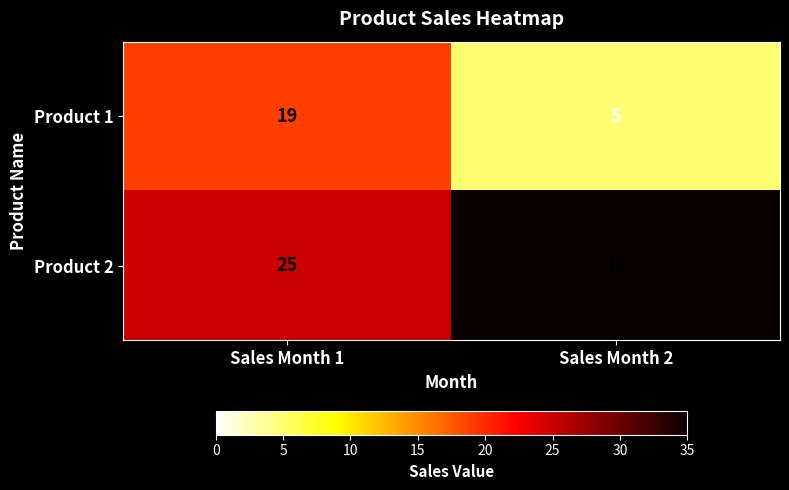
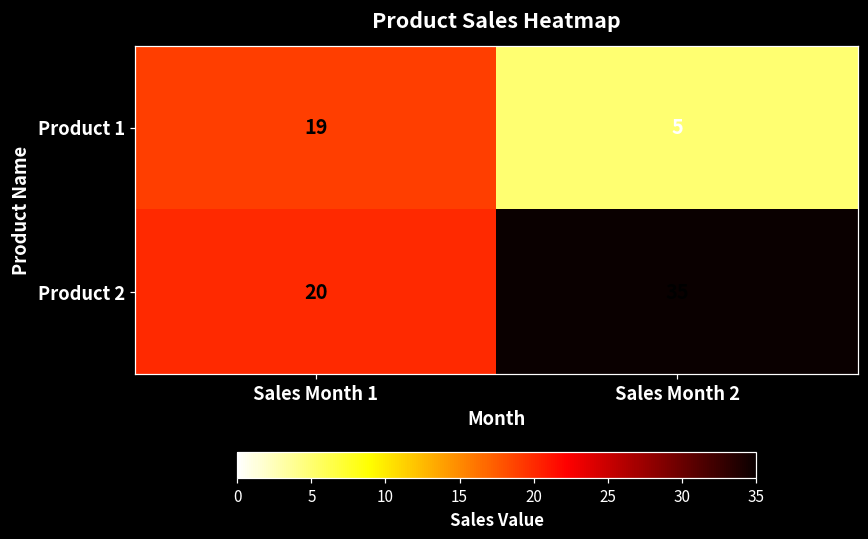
  {
    "Product 1": {
      "Sales Month 1": 19,
      "Sales Month 2": 5
    },
    "Product 2": {
-     "Sales Month 1": 25
+     "Sales Month 1": 20
    }
  }
